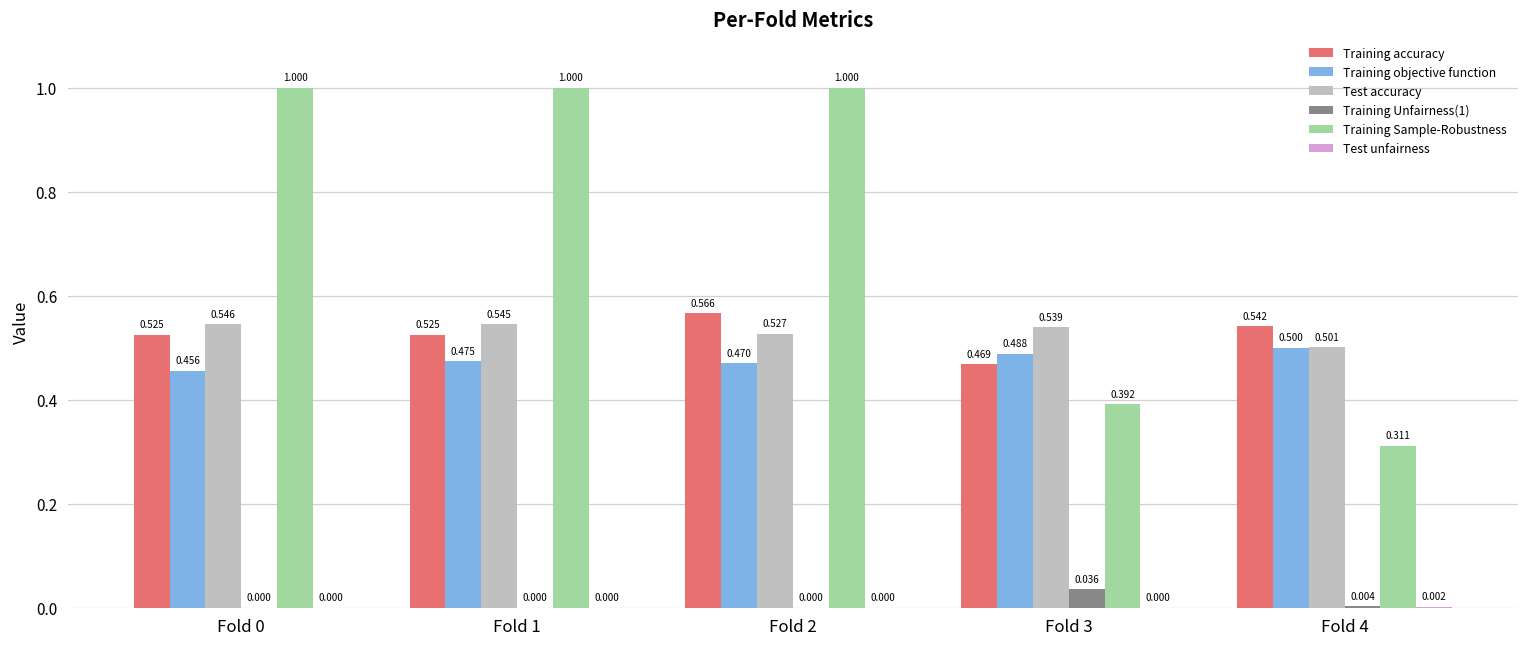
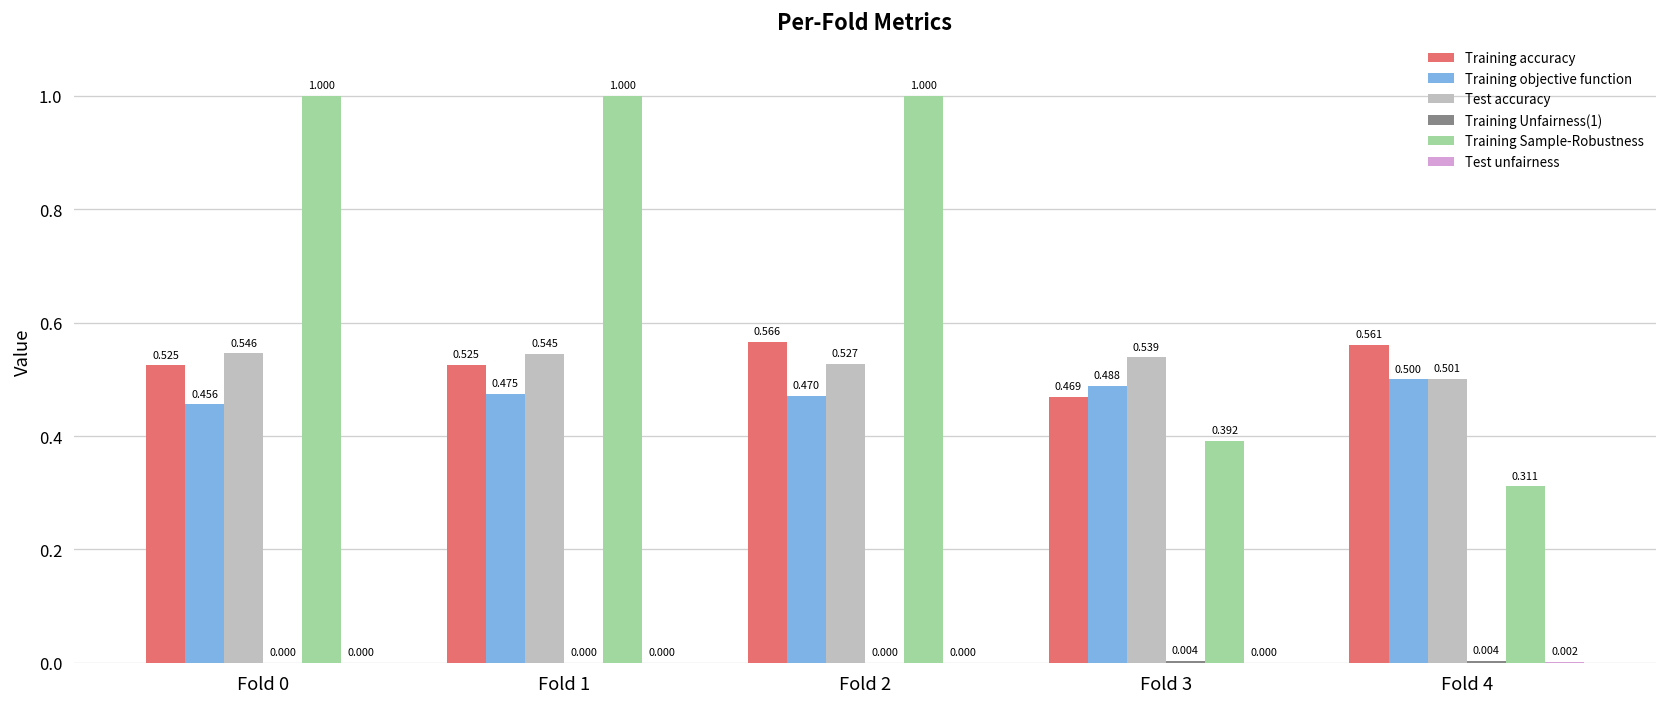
  {
    "Training accuracy": {
      "Fold 0": 0.525,
      "Fold 1": 0.525,
      "Fold 2": 0.566,
      "Fold 3": 0.469,
-     "Fold 4": 0.542
+     "Fold 4": 0.561
    },
    "Training objective function": {
      "Fold 0": 0.456,
      "Fold 1": 0.475,
      "Fold 2": 0.470,
      "Fold 3": 0.488,
      "Fold 4": 0.500
    },
    "Training Unfairness(1)": {
      "Fold 0": 0.000,
      "Fold 1": 0.000,
      "Fold 2": 0.000,
-     "Fold 3": 0.036,
+     "Fold 3": 0.004,
      "Fold 4": 0.004
    }
  }
